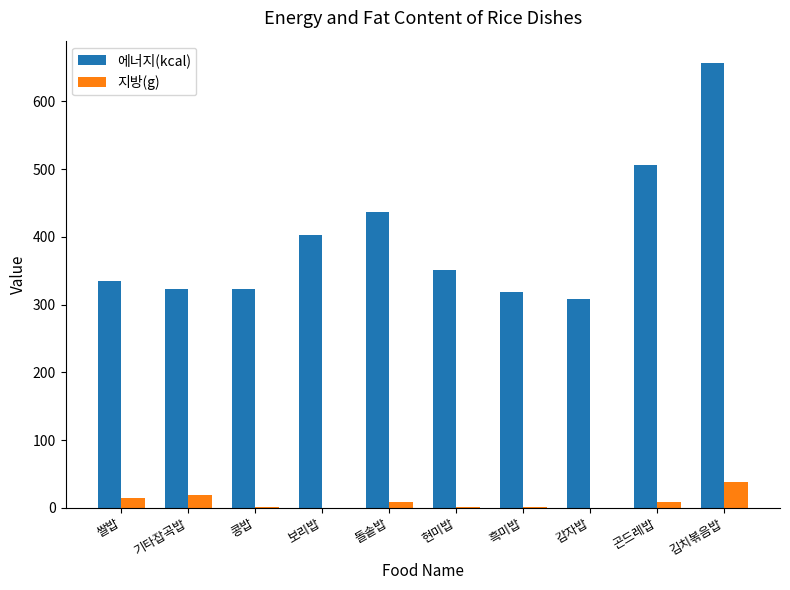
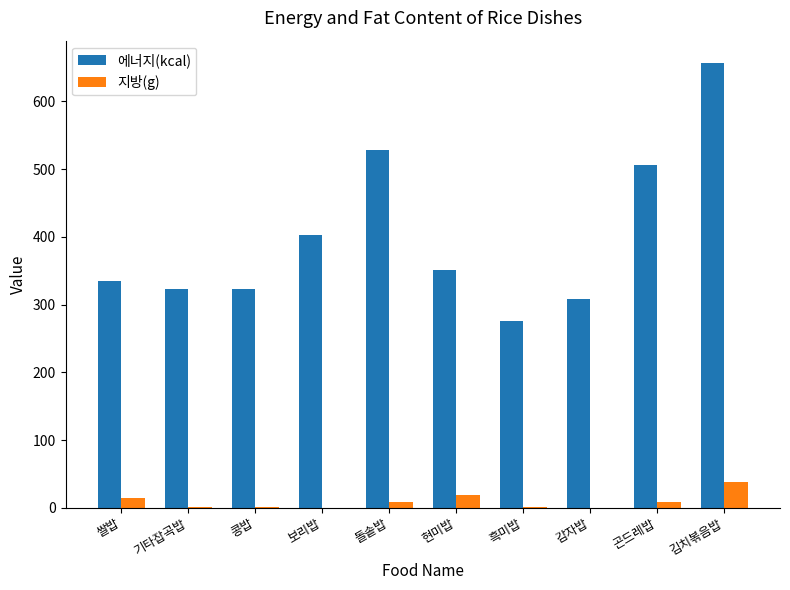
  {
    "에너지(kcal)": {
      "쌀밥": 330,
      "기타잡곡밥": 320,
      "콩밥": 320,
      "보리밥": 400,
-     "돌솥밥": 440,
+     "돌솥밥": 530,
      "현미밥": 350,
-     "흑미밥": 320,
+     "흑미밥": 280,
      "감자밥": 310,
      "곤드레밥": 510,
      "김치볶음밥": 660
    },
    "지방(g)": {
      "쌀밥": 10,
-     "기타잡곡밥": 20,
+     "기타잡곡밥": 0,
      "돌솥밥": 10,
-     "현미밥": 0,
+     "현미밥": 20,
      "곤드레밥": 10,
      "김치볶음밥": 40
    }
  }
